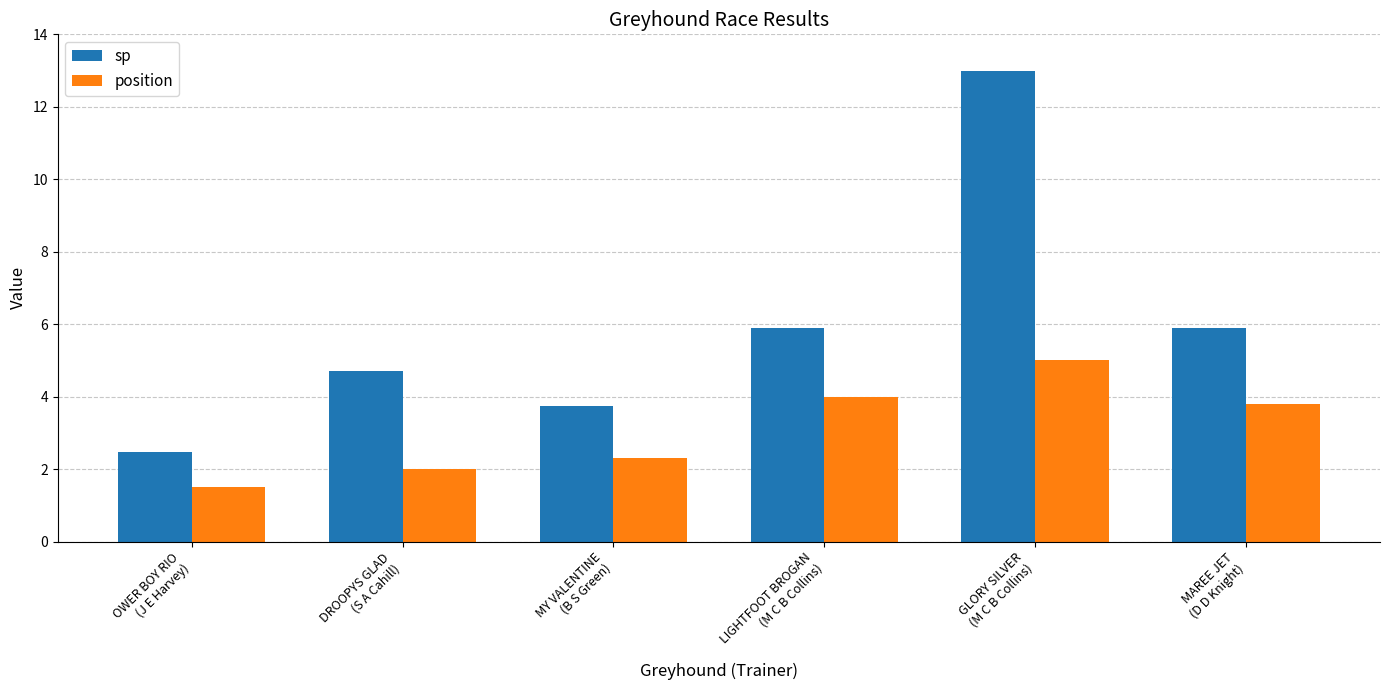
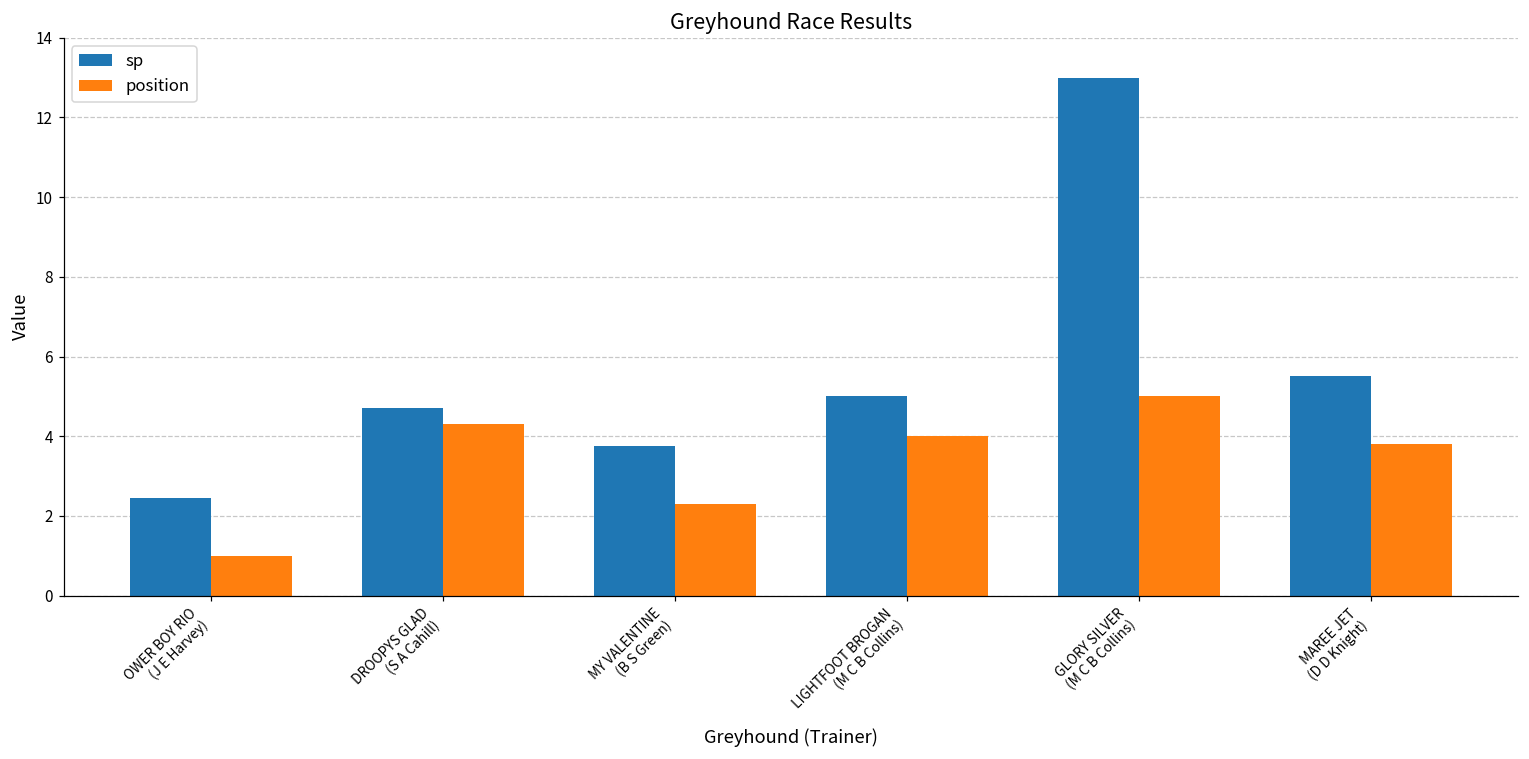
  {
    "sp": {
      "OWER BOY RIO (J E Harvey)": 2.5,
      "DROOPYS GLAD (S A Cahill)": 4.7,
      "MY VALENTINE (B S Green)": 3.8,
-     "LIGHTFOOT BROGAN (M C B Collins)": 5.9,
+     "LIGHTFOOT BROGAN (M C B Collins)": 5.0,
      "GLORY SILVER (M C B Collins)": 13.0,
-     "MAREE JET (D D Knight)": 5.9
+     "MAREE JET (D D Knight)": 5.5
    },
    "position": {
-     "OWER BOY RIO (J E Harvey)": 1.5,
-     "DROOPYS GLAD (S A Cahill)": 2.0,
+     "OWER BOY RIO (J E Harvey)": 1.0,
+     "DROOPYS GLAD (S A Cahill)": 4.3,
      "MY VALENTINE (B S Green)": 2.3,
      "LIGHTFOOT BROGAN (M C B Collins)": 4.0,
      "GLORY SILVER (M C B Collins)": 5.0,
      "MAREE JET (D D Knight)": 3.8
    }
  }
